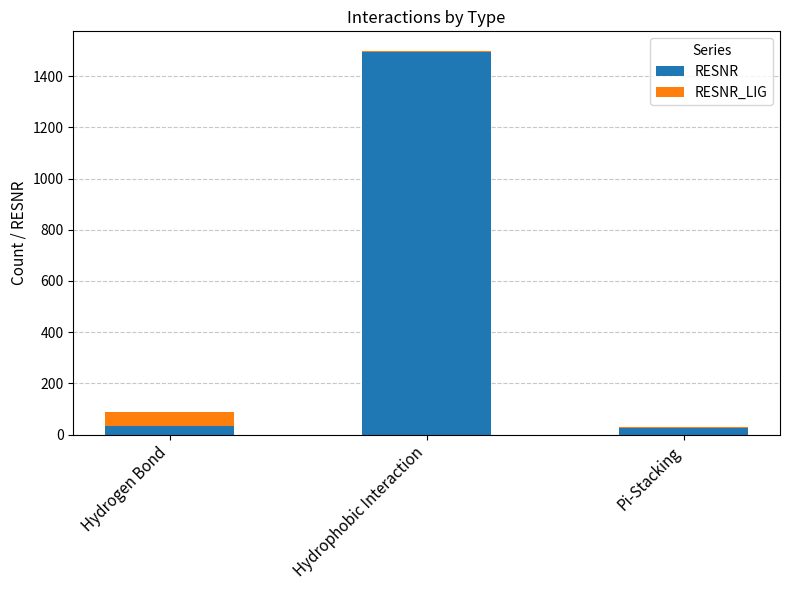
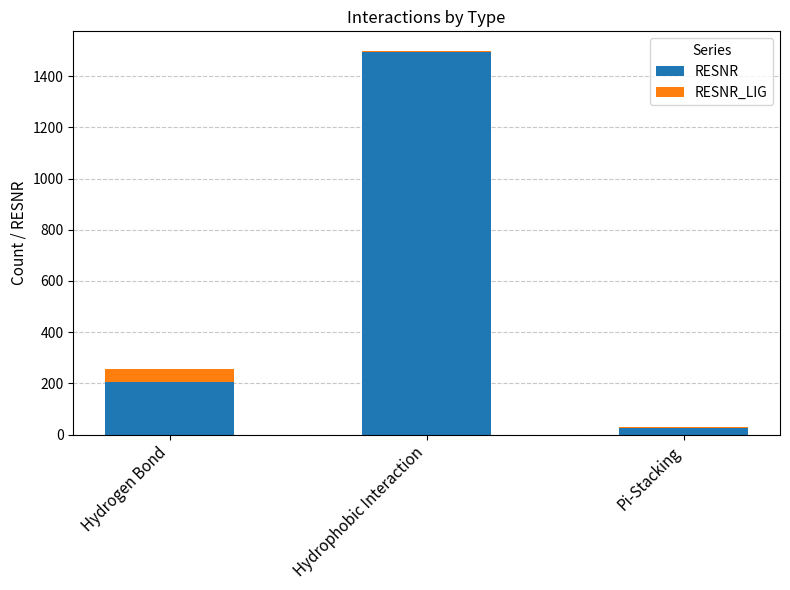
  {
    "RESNR": {
-     "Hydrogen Bond": 40,
+     "Hydrogen Bond": 210,
      "Hydrophobic Interaction": 1490,
      "Pi-Stacking": 30
    },
    "RESNR_LIG": {
      "Hydrogen Bond": 50
    }
  }
